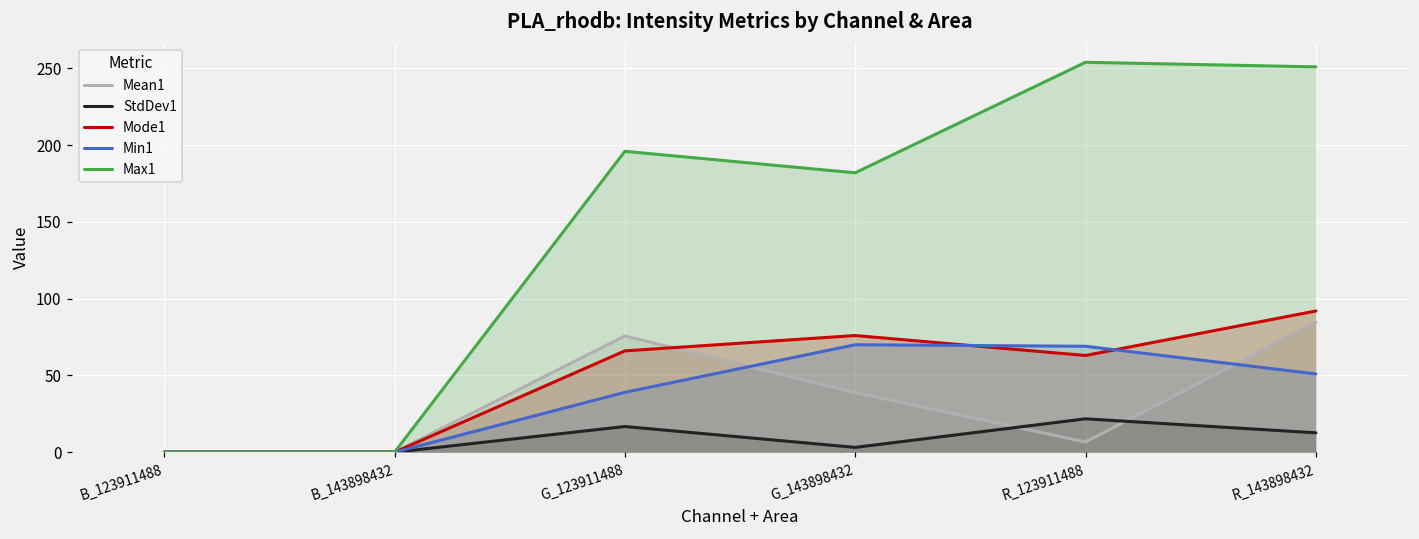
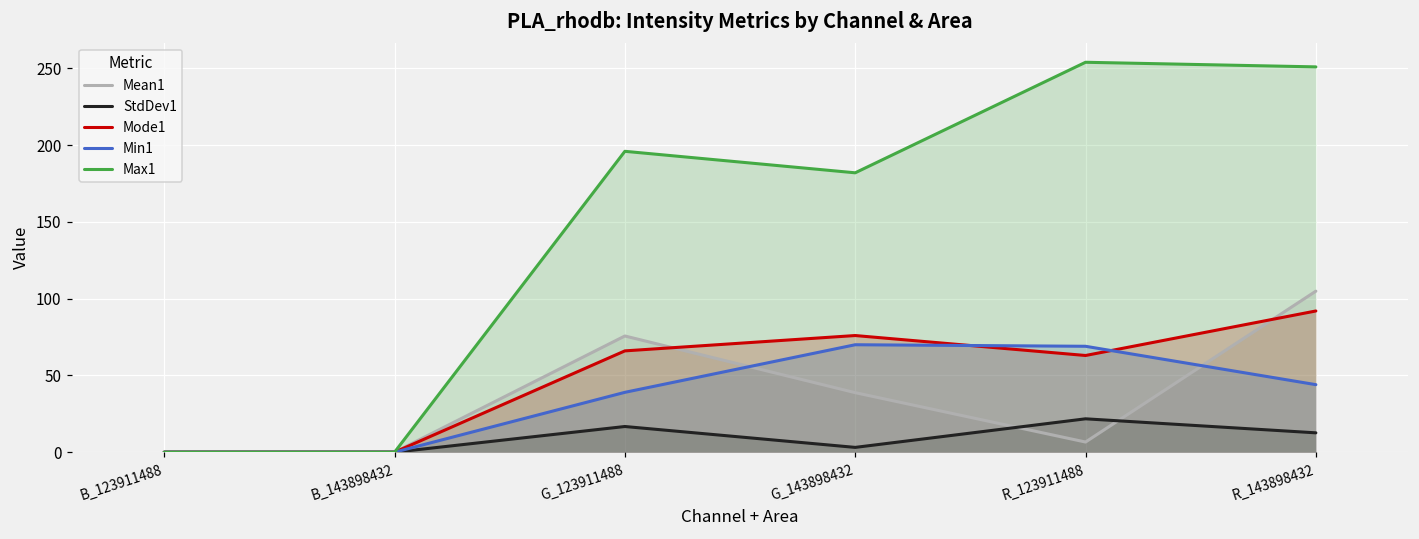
  {
    "Mean1": {
      "G_123911488": 76,
      "G_143898432": 39,
      "R_123911488": 7,
-     "R_143898432": 85
+     "R_143898432": 105
    },
    "StdDev1": {
      "G_123911488": 17,
      "G_143898432": 3,
      "R_123911488": 22,
      "R_143898432": 13
    },
    "Mode1": {
      "G_123911488": 66,
      "G_143898432": 76,
      "R_123911488": 63,
      "R_143898432": 92
    },
    "Min1": {
      "G_123911488": 39,
      "G_143898432": 70,
      "R_123911488": 69,
-     "R_143898432": 51
+     "R_143898432": 44
    },
    "Max1": {
      "G_123911488": 196,
      "G_143898432": 182,
      "R_123911488": 254,
      "R_143898432": 251
    }
  }
